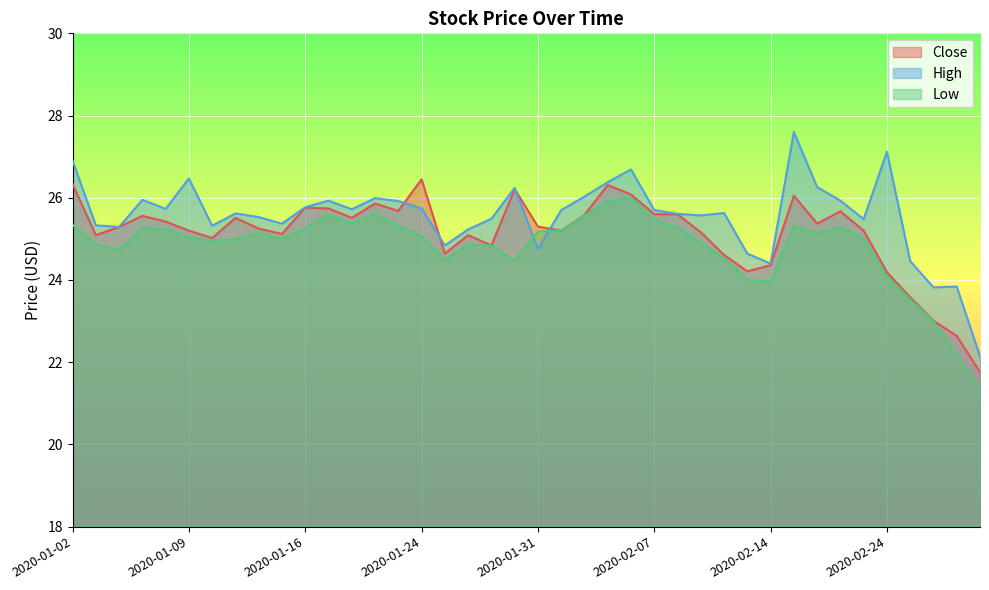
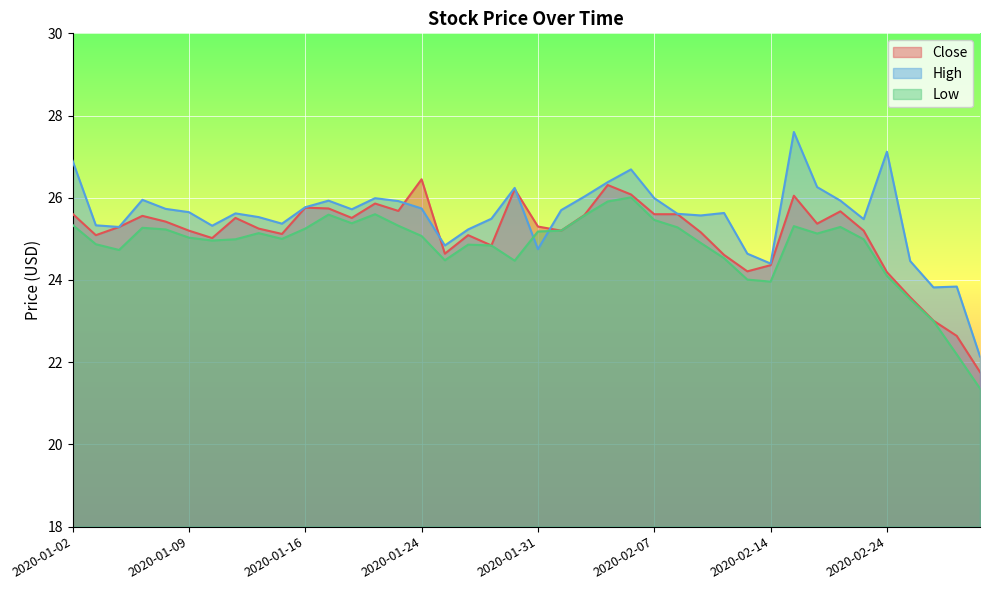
  {
    "Close": {
-     "2020-01-02": 26.3,
+     "2020-01-02": 25.6,
      "2020-01-09": 25.2,
      "2020-01-24": 26.5,
      "2020-01-31": 25.3,
      "2020-02-07": 25.6,
      "2020-02-24": 24.2
    },
    "High": {
      "2020-01-02": 26.9,
-     "2020-01-09": 26.5,
+     "2020-01-09": 25.7,
      "2020-01-24": 25.7,
      "2020-01-31": 24.8,
-     "2020-02-07": 25.7,
+     "2020-02-07": 26.0,
      "2020-02-24": 27.1
    },
    "Low": {
      "2020-01-02": 25.3,
      "2020-01-09": 25.0,
      "2020-01-16": 25.3,
      "2020-01-24": 25.1,
      "2020-01-31": 25.2,
      "2020-02-07": 25.5,
      "2020-02-14": 24.0,
      "2020-02-24": 24.1
    }
  }
